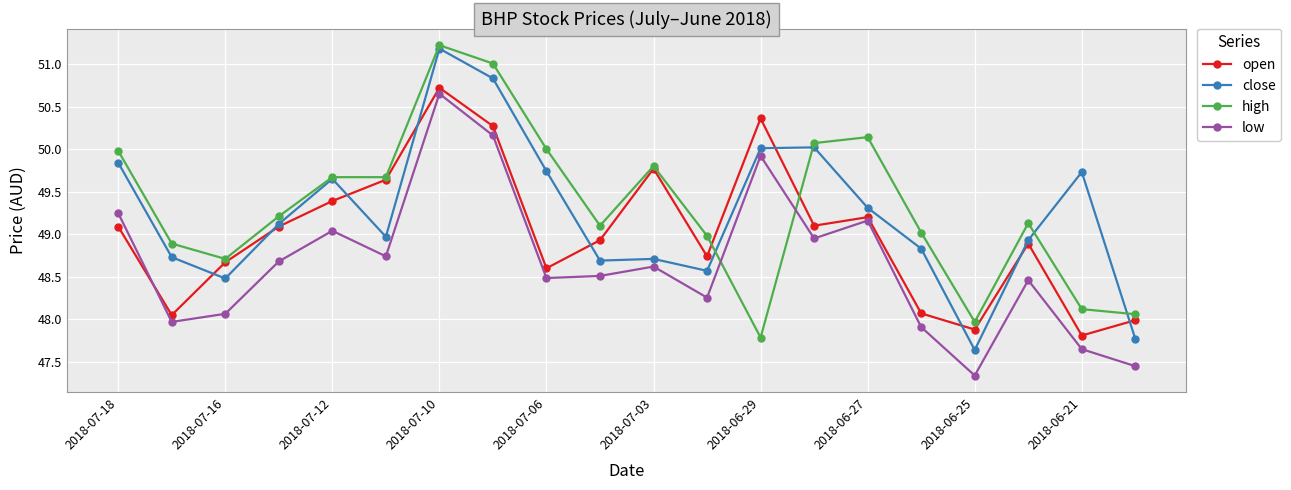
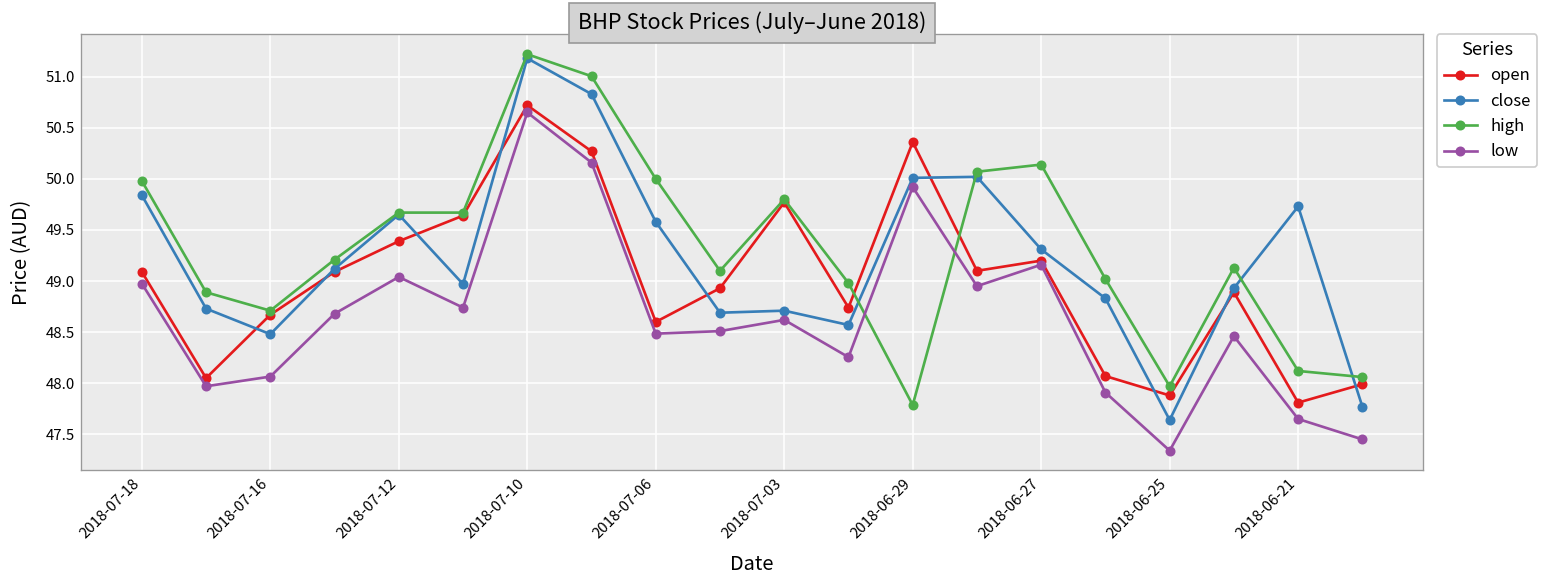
  {
    "open": {
      "2018-07-18": 49.1,
      "2018-07-16": 48.7,
      "2018-07-12": 49.4,
      "2018-07-10": 50.7,
      "2018-07-06": 48.6,
      "2018-07-03": 49.8,
      "2018-06-29": 50.4,
      "2018-06-27": 49.2,
      "2018-06-25": 47.9,
      "2018-06-21": 47.8
    },
    "close": {
      "2018-07-18": 49.8,
      "2018-07-16": 48.5,
      "2018-07-10": 51.2,
-     "2018-07-06": 49.7,
+     "2018-07-06": 49.6,
      "2018-07-03": 48.7,
      "2018-06-29": 50.0,
      "2018-06-27": 49.3,
      "2018-06-25": 47.6,
      "2018-06-21": 49.7
    },
    "high": {
      "2018-07-18": 50.0,
      "2018-07-16": 48.7,
      "2018-07-10": 51.2,
      "2018-07-06": 50.0,
      "2018-07-03": 49.8,
      "2018-06-29": 47.8,
      "2018-06-27": 50.1,
      "2018-06-25": 48.0,
      "2018-06-21": 48.1
    },
    "low": {
-     "2018-07-18": 49.2,
+     "2018-07-18": 49.0,
      "2018-07-16": 48.1,
      "2018-07-12": 49.0,
      "2018-07-10": 50.7,
      "2018-07-06": 48.5,
      "2018-07-03": 48.6,
      "2018-06-29": 49.9,
      "2018-06-27": 49.2,
      "2018-06-25": 47.3,
      "2018-06-21": 47.7
    }
  }
